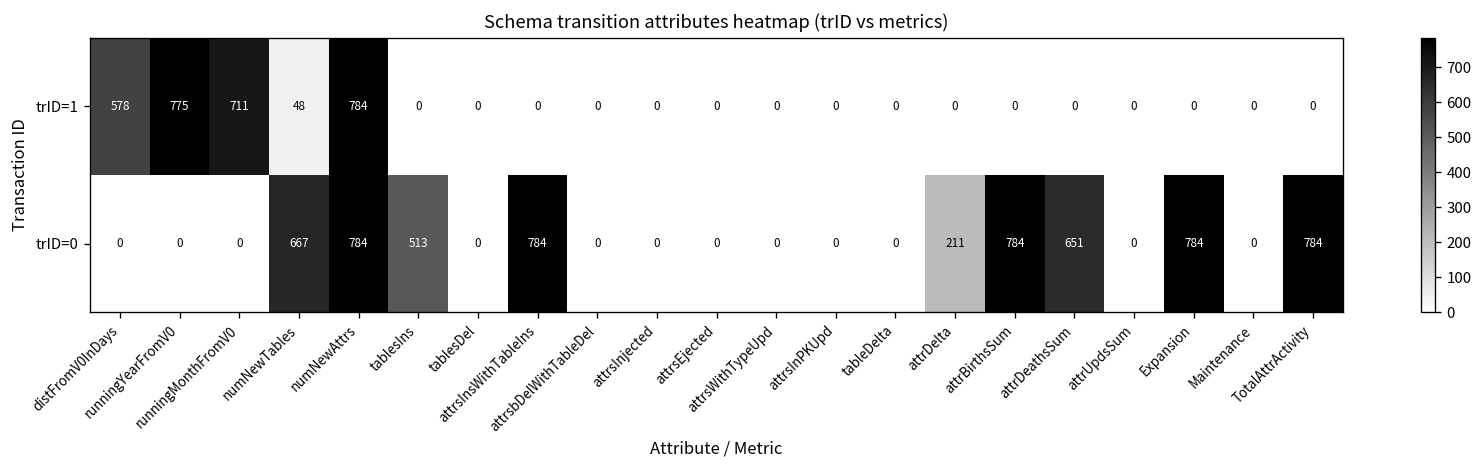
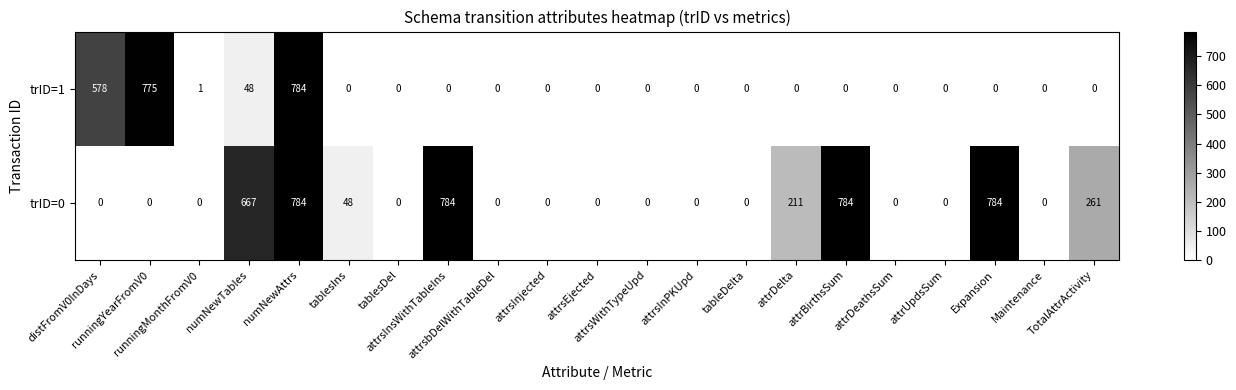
  {
    "trID=1": {
      "distFromV0InDays": 578,
      "runningYearFromV0": 775,
-     "runningMonthFromV0": 711,
+     "runningMonthFromV0": 1,
      "numNewTables": 48,
      "numNewAttrs": 784,
      "tablesIns": 0,
      "tablesDel": 0,
      "attrsInsWithTableIns": 0,
      "attrsbDelWithTableDel": 0,
      "attrsInjected": 0,
      "attrsEjected": 0,
      "attrsWithTypeUpd": 0,
      "attrsInPKUpd": 0,
      "tableDelta": 0,
      "attrDelta": 0,
      "attrBirthsSum": 0,
      "attrDeathsSum": 0,
      "attrUpdsSum": 0,
      "Expansion": 0,
      "Maintenance": 0,
      "TotalAttrActivity": 0
    },
    "trID=0": {
      "distFromV0InDays": 0,
      "runningYearFromV0": 0,
      "runningMonthFromV0": 0,
      "numNewTables": 667,
      "numNewAttrs": 784,
-     "tablesIns": 513,
+     "tablesIns": 48,
      "tablesDel": 0,
      "attrsInsWithTableIns": 784,
      "attrsbDelWithTableDel": 0,
      "attrsInjected": 0,
      "attrsEjected": 0,
      "attrsWithTypeUpd": 0,
      "attrsInPKUpd": 0,
      "tableDelta": 0,
      "attrDelta": 211,
      "attrBirthsSum": 784,
-     "attrDeathsSum": 651,
+     "attrDeathsSum": 0,
      "attrUpdsSum": 0,
      "Expansion": 784,
      "Maintenance": 0,
-     "TotalAttrActivity": 784
+     "TotalAttrActivity": 261
    }
  }
